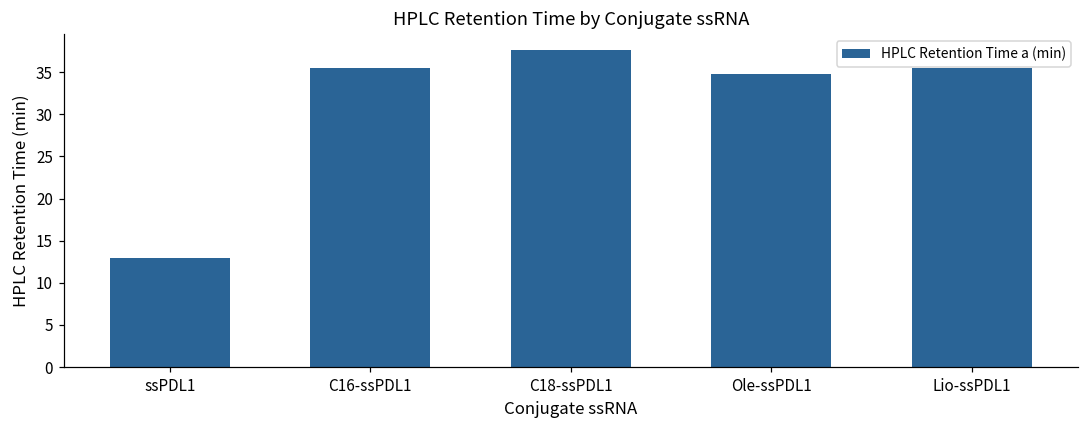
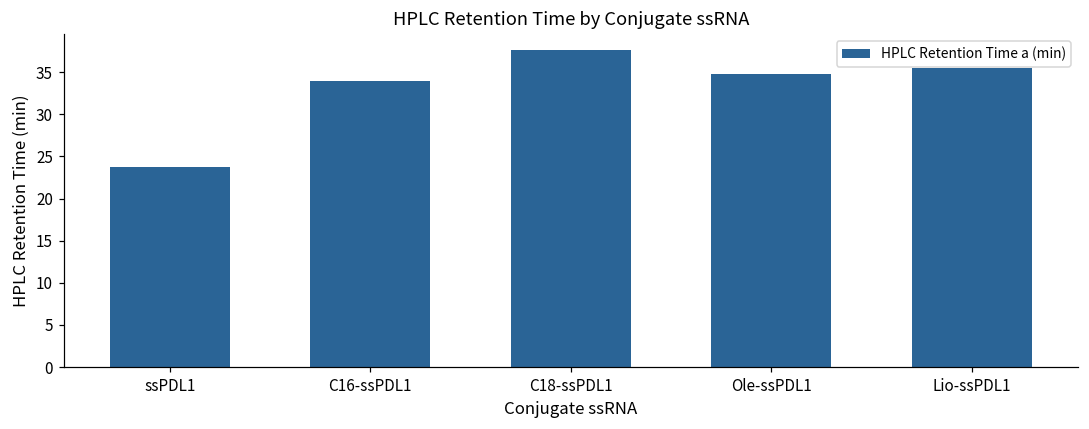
  {
-   "ssPDL1": 13,
-   "C16-ssPDL1": 36,
+   "ssPDL1": 24,
+   "C16-ssPDL1": 34,
    "C18-ssPDL1": 38,
    "Ole-ssPDL1": 35,
    "Lio-ssPDL1": 36
  }
